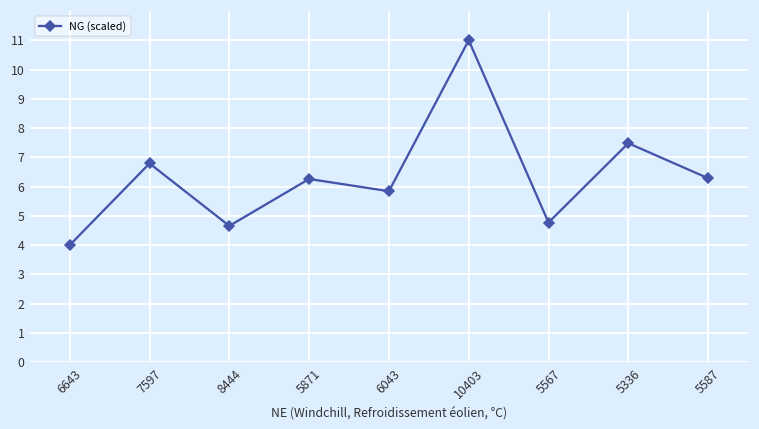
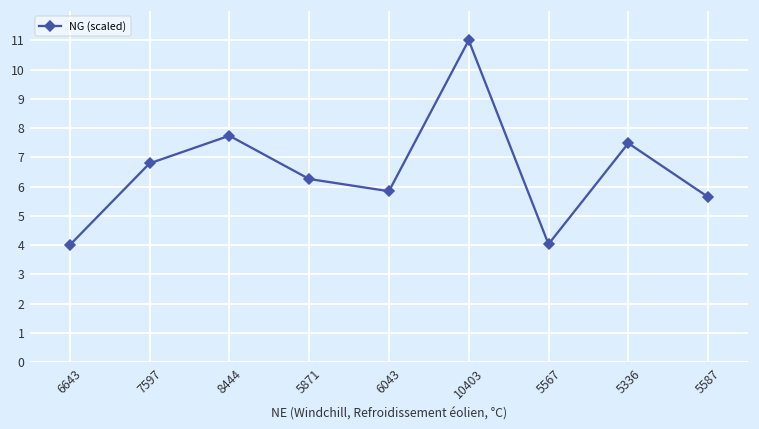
  {
    "6643": 4.0,
    "7597": 6.8,
-   "8444": 4.7,
+   "8444": 7.7,
    "5871": 6.3,
    "6043": 5.8,
    "10403": 11.0,
-   "5567": 4.8,
+   "5567": 4.0,
    "5336": 7.5,
-   "5587": 6.3
+   "5587": 5.6
  }
